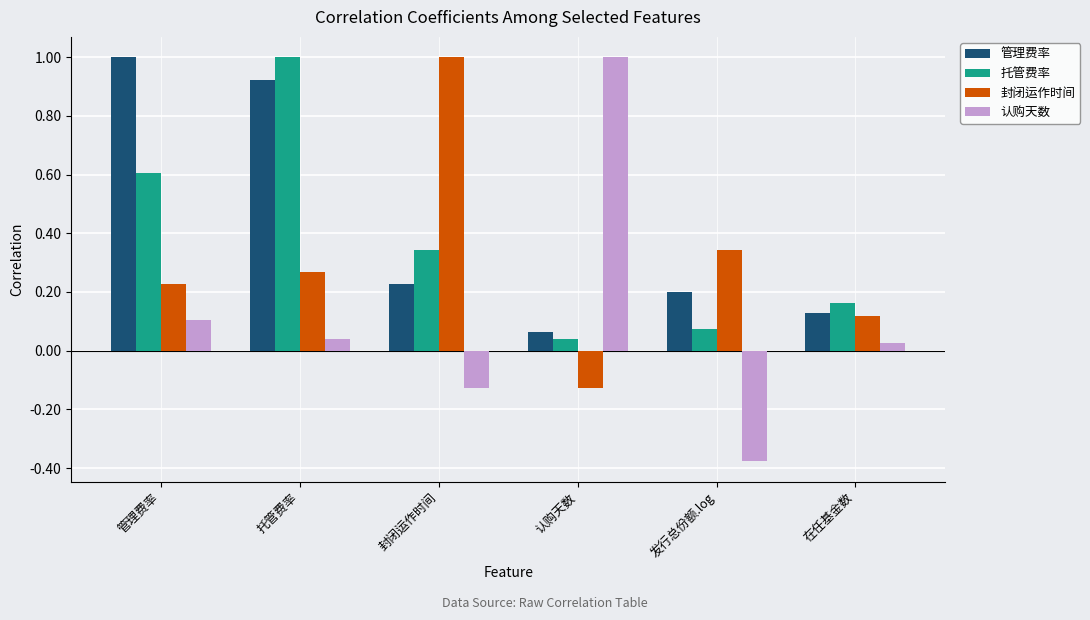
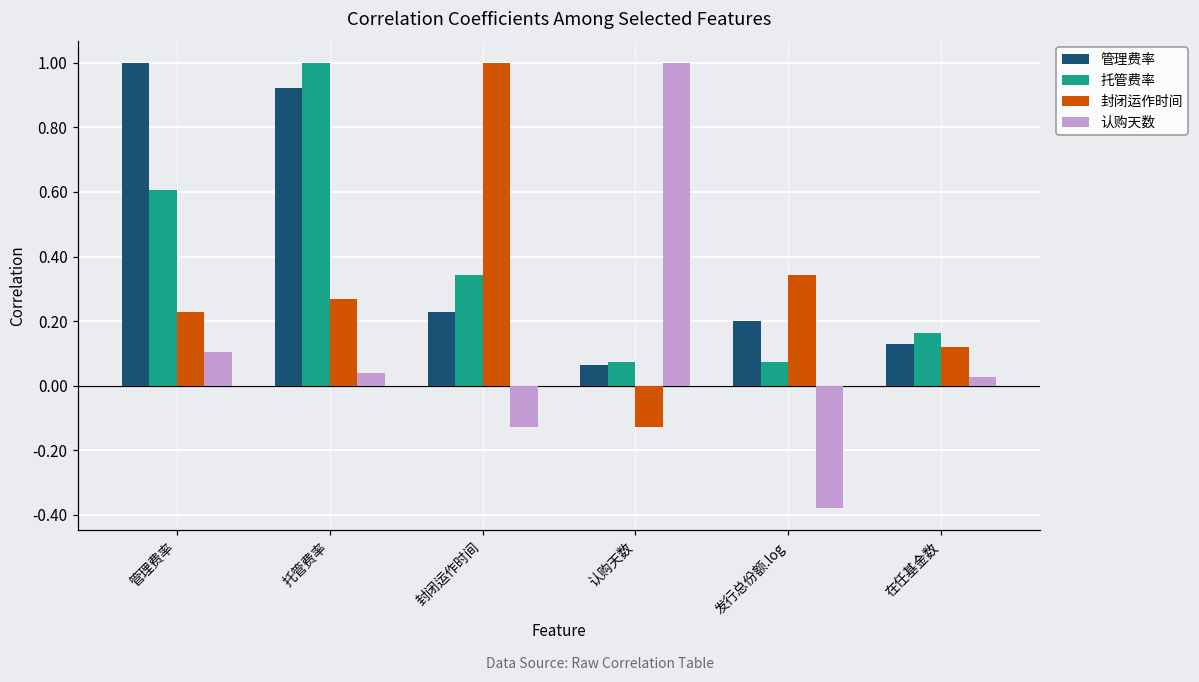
  {
    "管理费率": {
      "管理费率": 1.00,
      "托管费率": 0.92,
      "封闭运作时间": 0.23,
      "认购天数": 0.06,
      "发行总份额.log": 0.20,
      "在任基金数": 0.13
    },
    "托管费率": {
      "管理费率": 0.61,
      "托管费率": 1.00,
      "封闭运作时间": 0.34,
-     "认购天数": 0.04,
+     "认购天数": 0.07,
      "发行总份额.log": 0.07,
      "在任基金数": 0.16
    },
    "封闭运作时间": {
      "管理费率": 0.23,
      "托管费率": 0.27,
      "封闭运作时间": 1.00,
      "认购天数": -0.13,
      "发行总份额.log": 0.34,
      "在任基金数": 0.12
    },
    "认购天数": {
      "管理费率": 0.10,
      "托管费率": 0.04,
      "封闭运作时间": -0.13,
      "认购天数": 1.00,
      "发行总份额.log": -0.38,
      "在任基金数": 0.03
    }
  }
